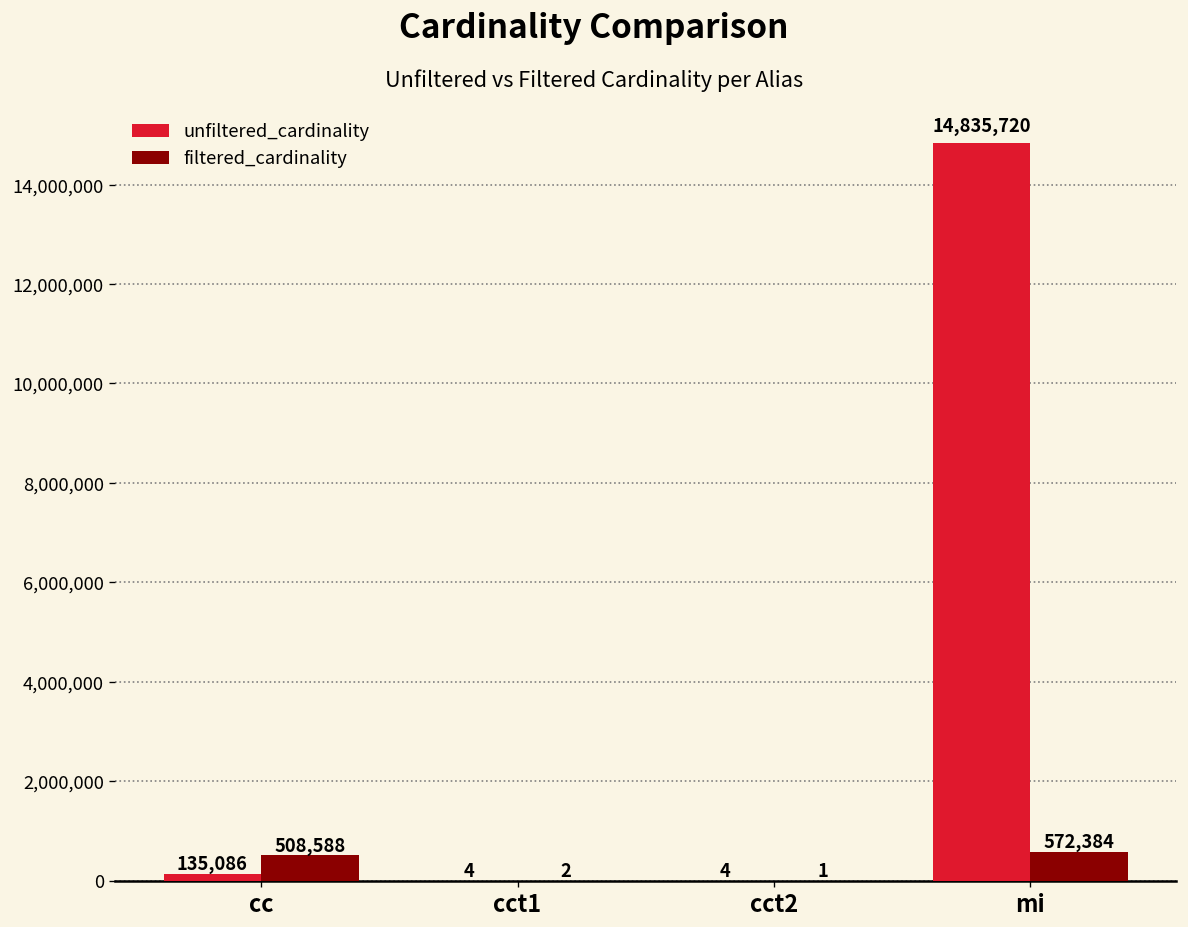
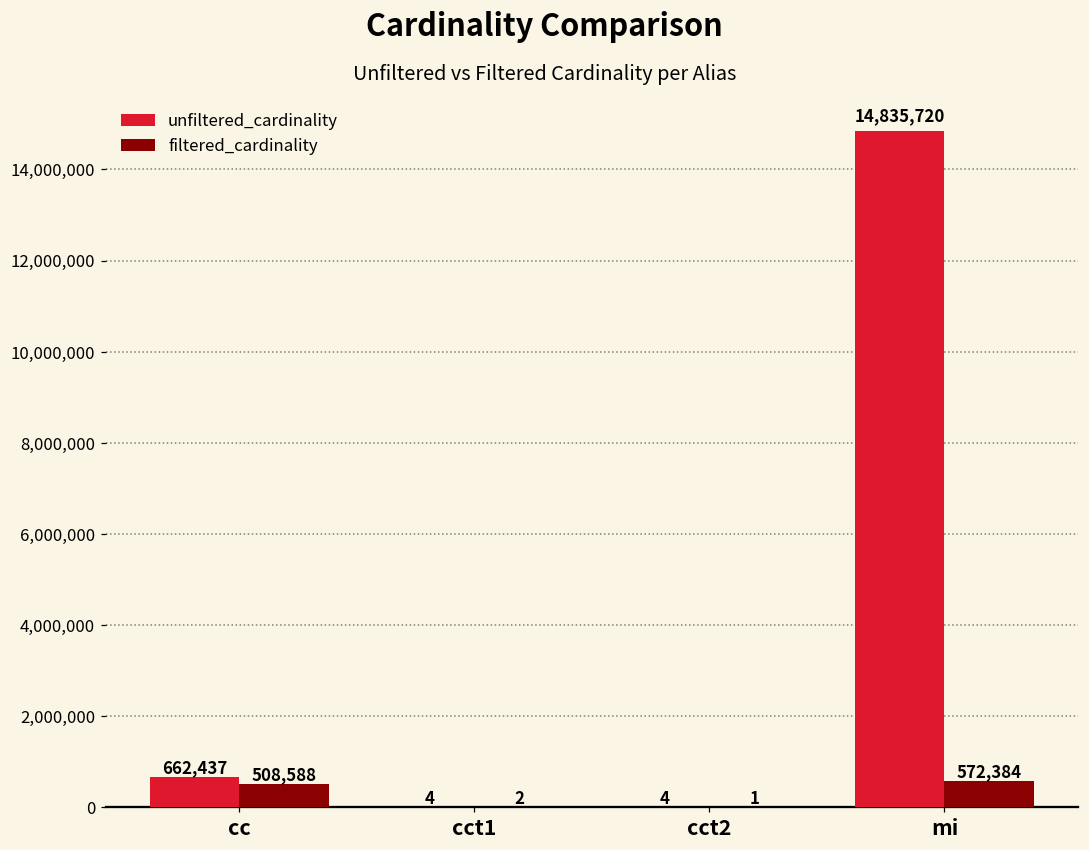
  {
    "unfiltered_cardinality": {
-     "cc": "135,086",
+     "cc": "662,437",
      "cct1": "4",
      "cct2": "4",
      "mi": "14,835,720"
    },
    "filtered_cardinality": {
      "cc": "508,588",
      "cct1": "2",
      "cct2": "1",
      "mi": "572,384"
    }
  }
